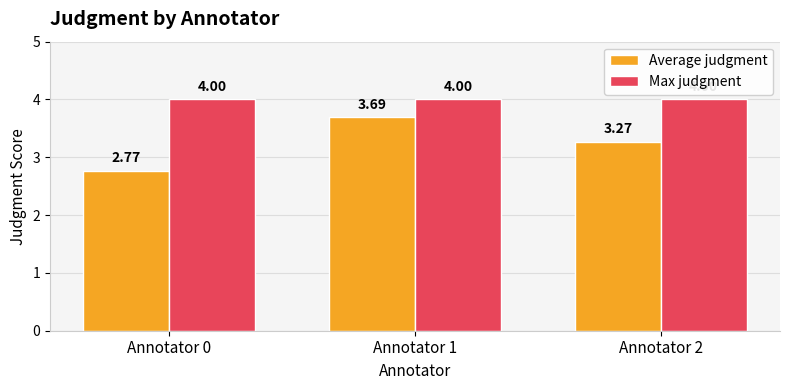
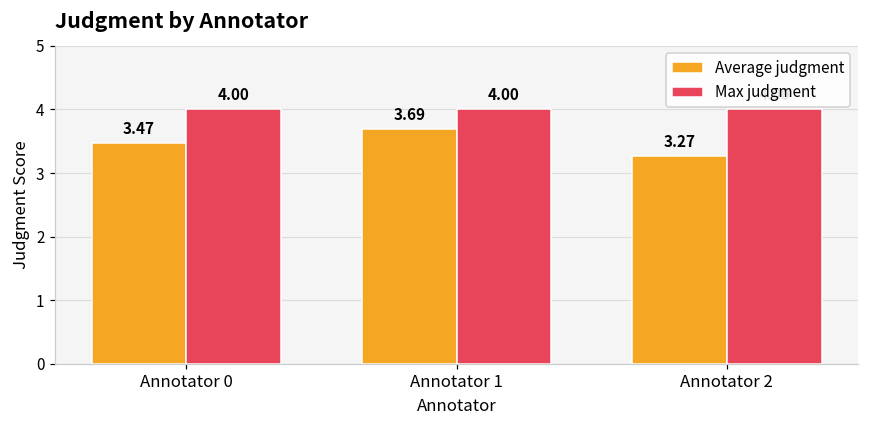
  {
    "Average judgment": {
-     "Annotator 0": 2.77,
+     "Annotator 0": 3.47,
      "Annotator 1": 3.69,
      "Annotator 2": 3.27
    },
    "Max judgment": {
      "Annotator 0": 4.00,
      "Annotator 1": 4.00
    }
  }
